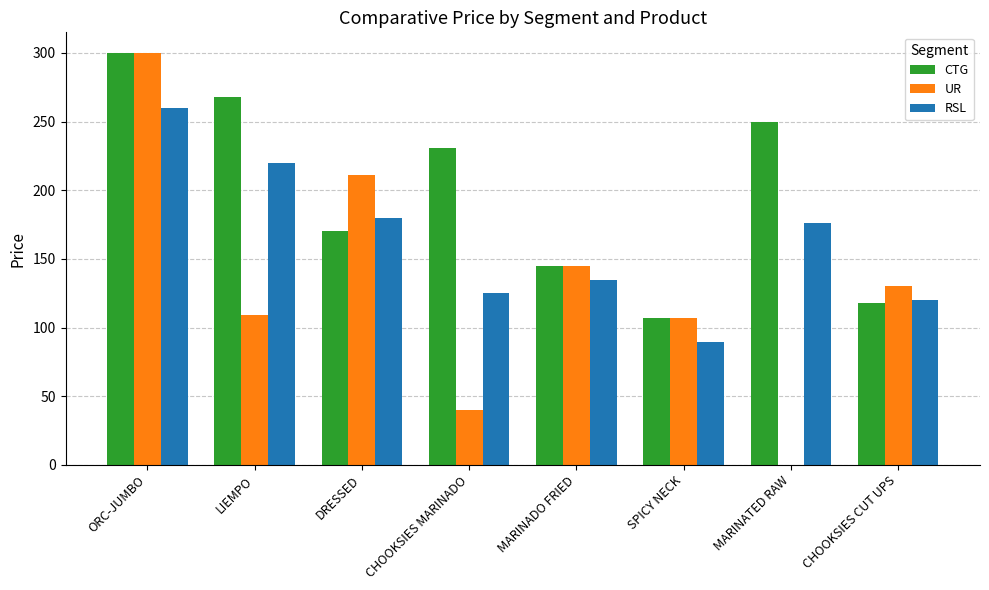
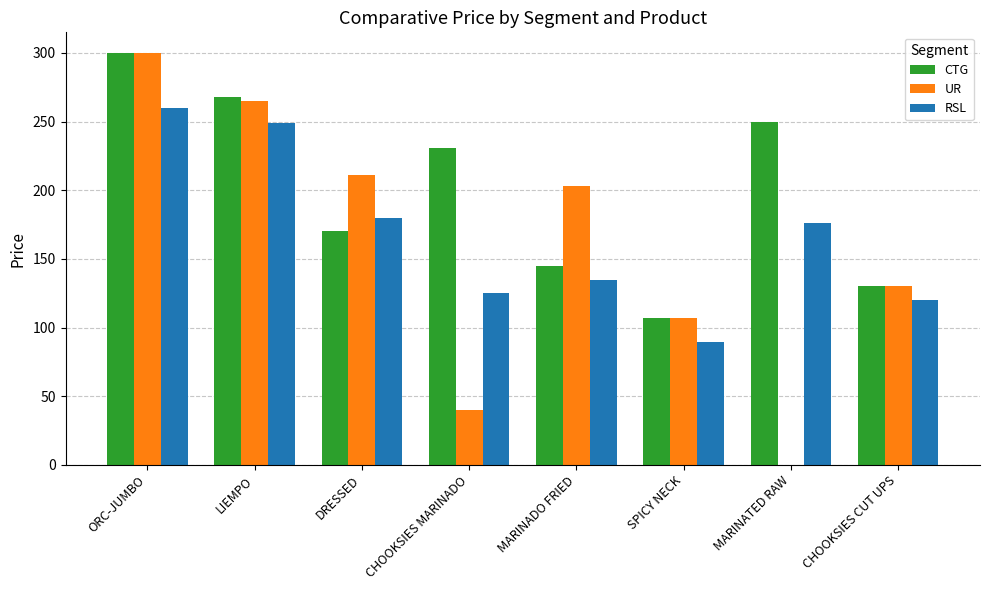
  {
    "CTG": {
      "ORC-JUMBO": 300,
      "LIEMPO": 268,
      "DRESSED": 171,
      "CHOOKSIES MARINADO": 231,
      "MARINADO FRIED": 145,
      "SPICY NECK": 107,
      "MARINATED RAW": 250,
-     "CHOOKSIES CUT UPS": 118
+     "CHOOKSIES CUT UPS": 130
    },
    "UR": {
      "ORC-JUMBO": 300,
-     "LIEMPO": 109,
+     "LIEMPO": 265,
      "DRESSED": 211,
      "CHOOKSIES MARINADO": 40,
-     "MARINADO FRIED": 145,
+     "MARINADO FRIED": 203,
      "SPICY NECK": 107,
      "MARINATED RAW": 0,
      "CHOOKSIES CUT UPS": 130
    },
    "RSL": {
      "ORC-JUMBO": 260,
-     "LIEMPO": 220,
+     "LIEMPO": 249,
      "DRESSED": 180,
      "CHOOKSIES MARINADO": 125,
      "MARINADO FRIED": 135,
      "SPICY NECK": 90,
      "MARINATED RAW": 176,
      "CHOOKSIES CUT UPS": 120
    }
  }
